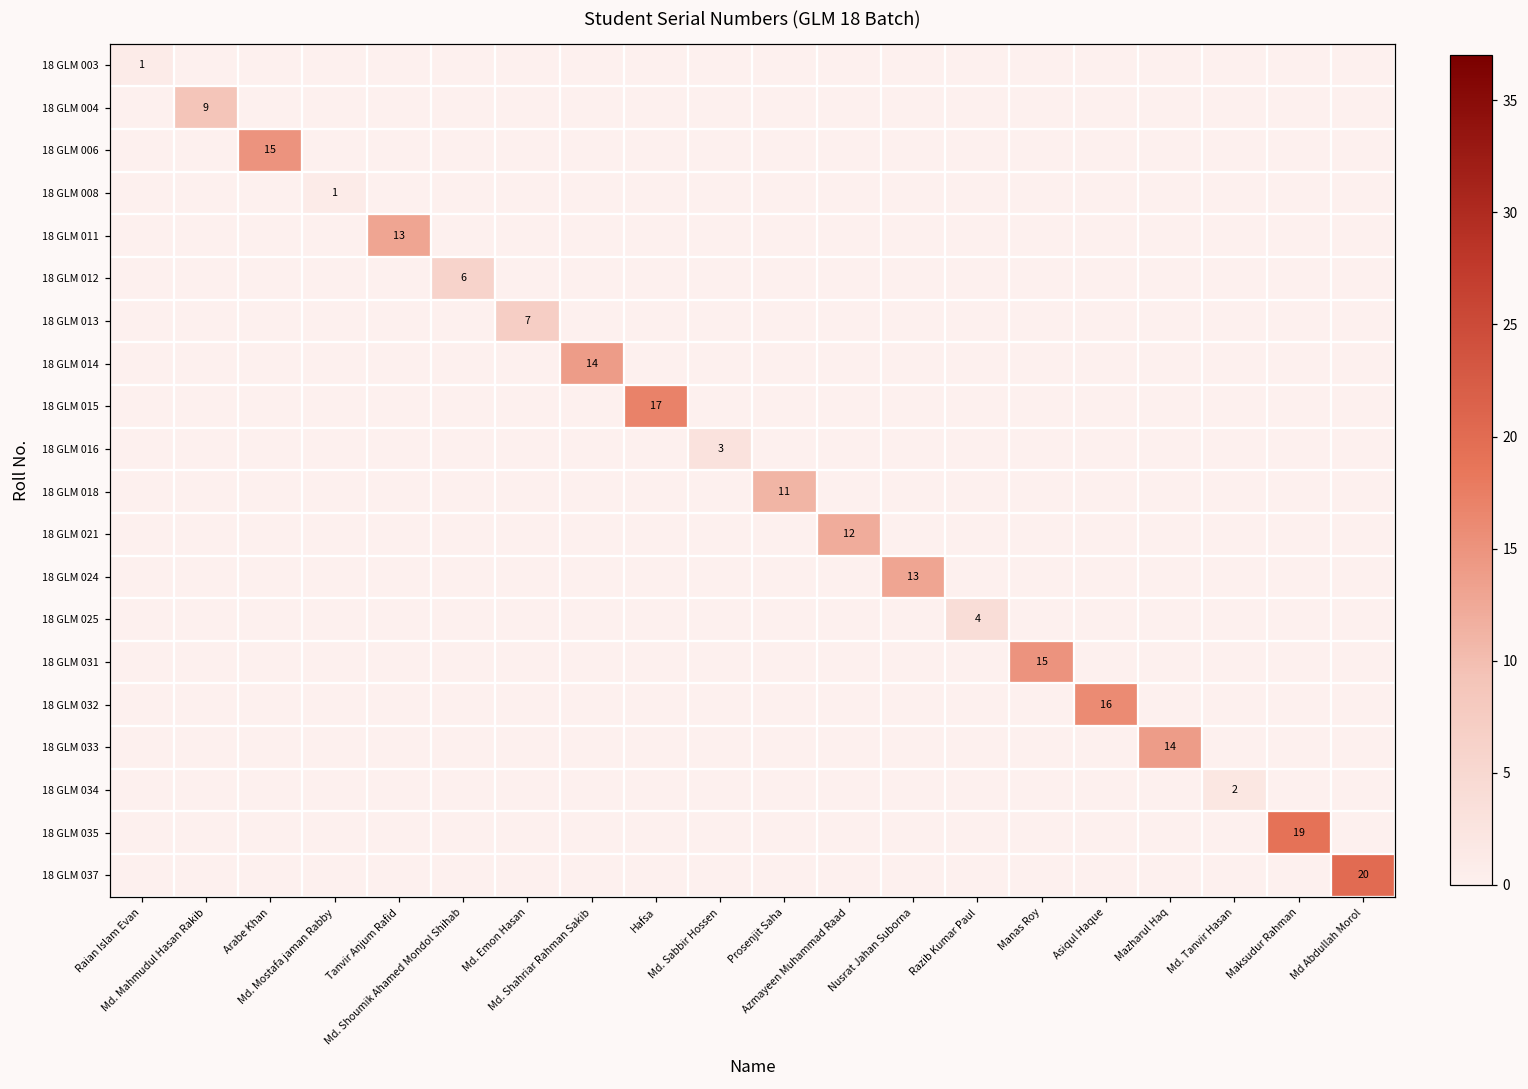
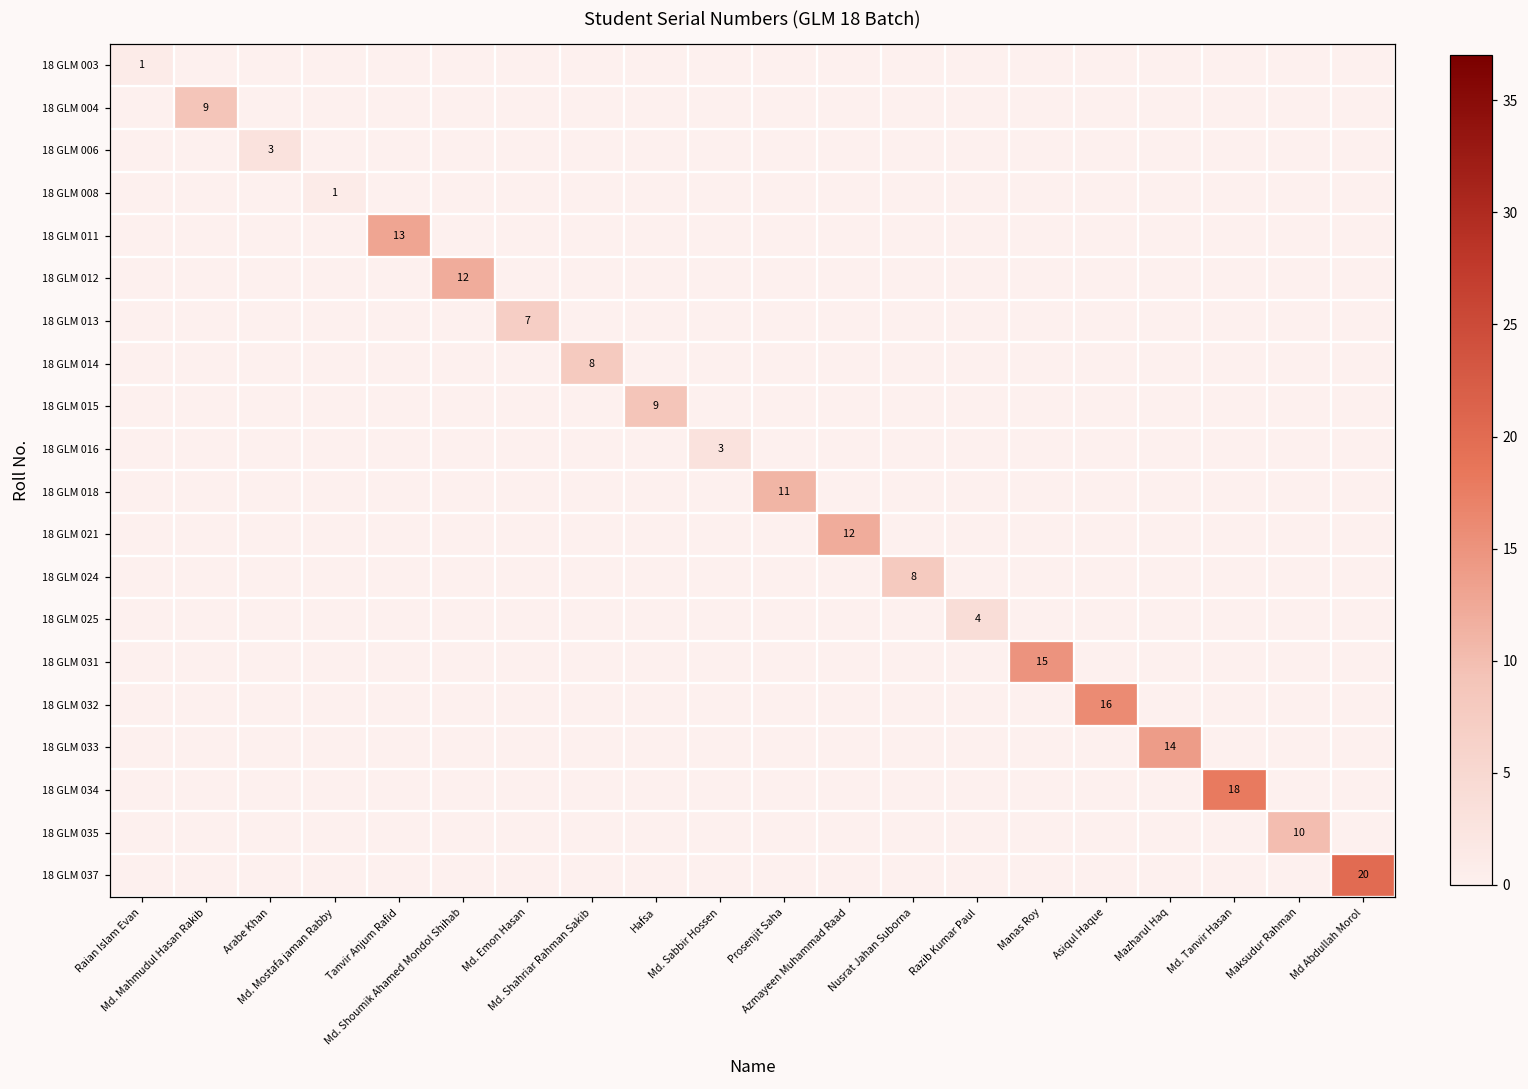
  {
    "18 GLM 003": {
      "Raian Islam Evan": 1
    },
    "18 GLM 004": {
      "Md. Mahmudul Hasan Rakib": 9
    },
    "18 GLM 006": {
-     "Arabe Khan": 15
+     "Arabe Khan": 3
    },
    "18 GLM 008": {
      "Md. Mostafa jaman Rabby": 1
    },
    "18 GLM 011": {
      "Tanvir Anjum Rafid": 13
    },
    "18 GLM 012": {
-     "Md. Shoumik Ahamed Mondol Shihab": 6
+     "Md. Shoumik Ahamed Mondol Shihab": 12
    },
    "18 GLM 013": {
      "Md. Emon Hasan": 7
    },
    "18 GLM 014": {
-     "Md. Shahriar Rahman Sakib": 14
+     "Md. Shahriar Rahman Sakib": 8
    },
    "18 GLM 015": {
-     "Hafsa": 17
+     "Hafsa": 9
    },
    "18 GLM 016": {
      "Md. Sabbir Hossen": 3
    },
    "18 GLM 018": {
      "Prosenjit Saha": 11
    },
    "18 GLM 021": {
      "Azmayeen Muhammad Raad": 12
    },
    "18 GLM 024": {
-     "Nusrat Jahan Suborna": 13
+     "Nusrat Jahan Suborna": 8
    },
    "18 GLM 025": {
      "Razib Kumar Paul": 4
    },
    "18 GLM 031": {
      "Manas Roy": 15
    },
    "18 GLM 032": {
      "Asiqul Haque": 16
    },
    "18 GLM 033": {
      "Mazharul Haq": 14
    },
    "18 GLM 034": {
-     "Md. Tanvir Hasan": 2
+     "Md. Tanvir Hasan": 18
    },
    "18 GLM 035": {
-     "Maksudur Rahman": 19
+     "Maksudur Rahman": 10
    },
    "18 GLM 037": {
      "Md Abdullah Morol": 20
    }
  }
